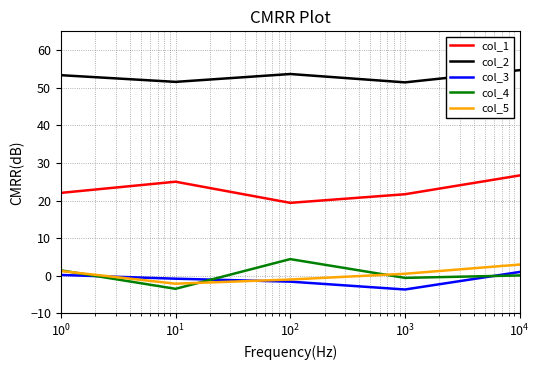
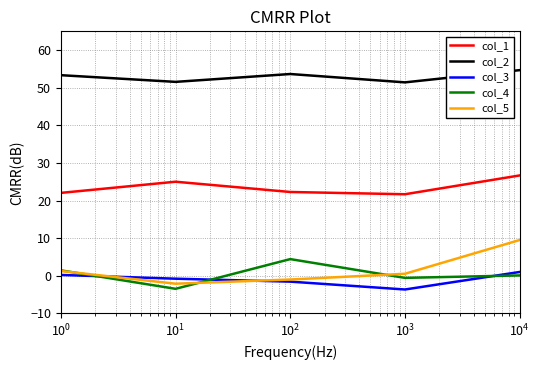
  {
    "col_1": {
      "10^0": 22,
      "10^1": 25,
-     "10^2": 19,
+     "10^2": 22,
      "10^3": 22,
      "10^4": 27
    },
    "col_2": {
      "10^0": 53,
      "10^1": 52,
      "10^2": 54,
      "10^3": 51,
      "10^4": 55
    },
    "col_3": {
      "10^0": 0,
      "10^1": -1,
      "10^3": -4,
      "10^4": 1
    },
    "col_4": {
      "10^1": -3,
      "10^2": 4,
      "10^3": -1,
      "10^4": 0
    },
    "col_5": {
      "10^1": -2,
      "10^3": 1,
-     "10^4": 3
+     "10^4": 10
    }
  }
